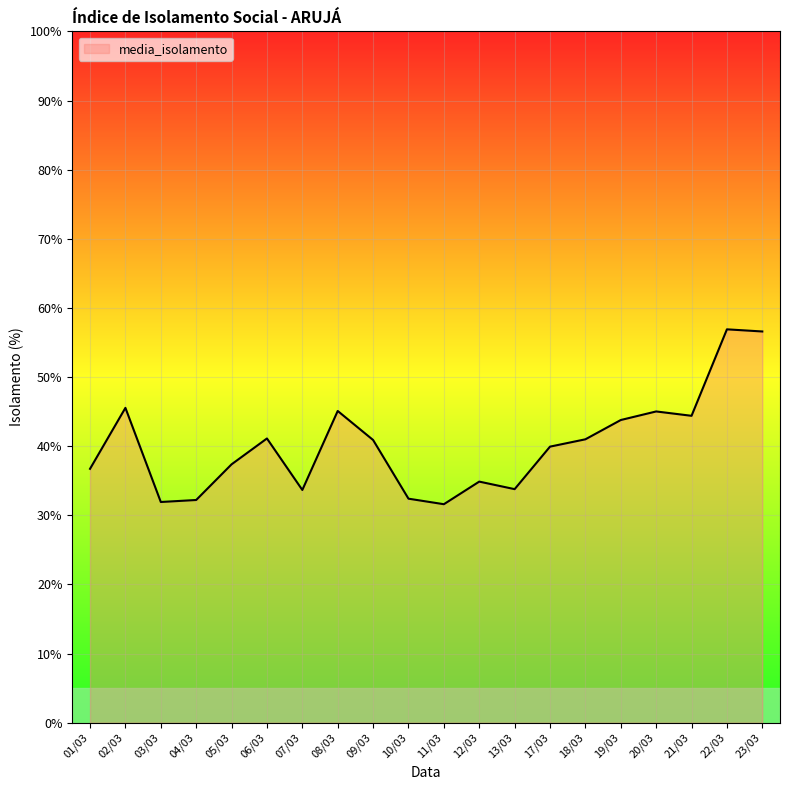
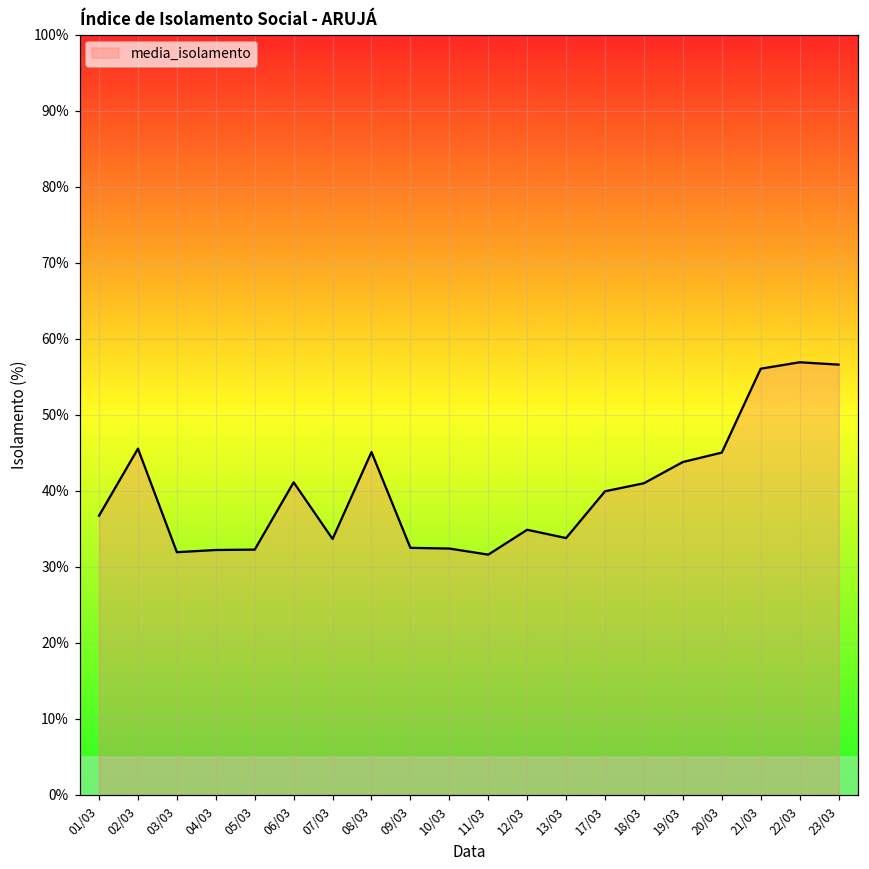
  {
    "01/03": "37%",
    "02/03": "46%",
    "03/03": "32%",
    "04/03": "32%",
-   "05/03": "37%",
+   "05/03": "32%",
    "06/03": "41%",
    "07/03": "34%",
    "08/03": "45%",
-   "09/03": "41%",
+   "09/03": "33%",
    "10/03": "32%",
    "11/03": "32%",
    "12/03": "35%",
    "13/03": "34%",
    "17/03": "40%",
    "18/03": "41%",
    "19/03": "44%",
    "20/03": "45%",
-   "21/03": "44%",
+   "21/03": "56%",
    "22/03": "57%",
    "23/03": "57%"
  }
